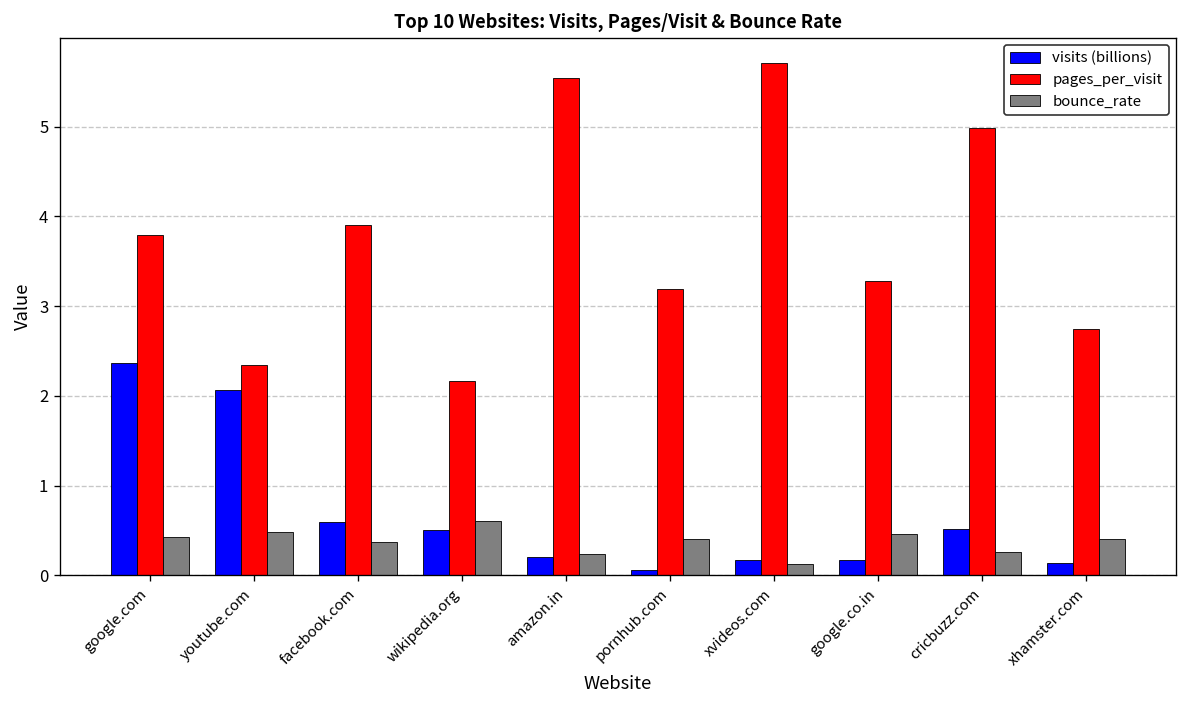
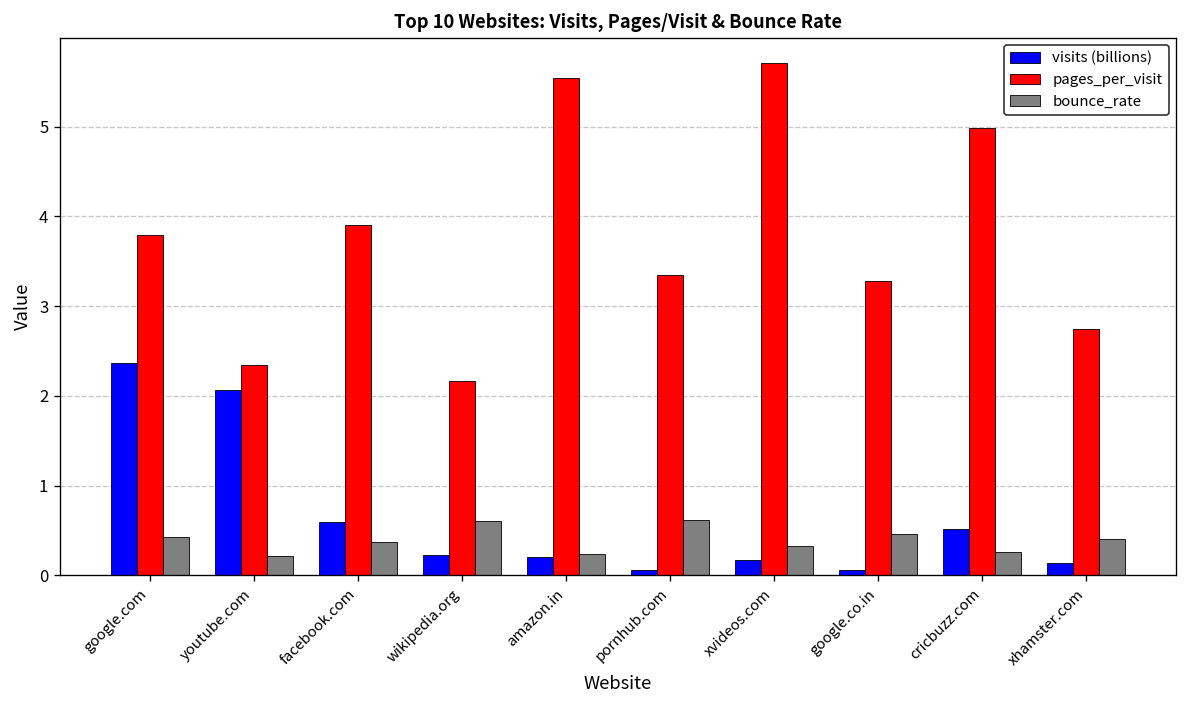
  {
    "visits (billions)": {
      "google.com": 2.4,
      "youtube.com": 2.1,
      "facebook.com": 0.6,
-     "wikipedia.org": 0.5,
+     "wikipedia.org": 0.2,
      "amazon.in": 0.2,
      "pornhub.com": 0.1,
      "xvideos.com": 0.2,
-     "google.co.in": 0.2,
+     "google.co.in": 0.1,
      "cricbuzz.com": 0.5,
      "xhamster.com": 0.1
    },
    "pages_per_visit": {
      "google.com": 3.8,
      "youtube.com": 2.3,
      "facebook.com": 3.9,
      "wikipedia.org": 2.2,
      "amazon.in": 5.5,
-     "pornhub.com": 3.2,
+     "pornhub.com": 3.4,
      "xvideos.com": 5.7,
      "google.co.in": 3.3,
      "cricbuzz.com": 5.0,
      "xhamster.com": 2.7
    },
    "bounce_rate": {
      "google.com": 0.4,
-     "youtube.com": 0.5,
+     "youtube.com": 0.2,
      "facebook.com": 0.4,
      "wikipedia.org": 0.6,
      "amazon.in": 0.2,
-     "pornhub.com": 0.4,
-     "xvideos.com": 0.1,
+     "pornhub.com": 0.6,
+     "xvideos.com": 0.3,
      "google.co.in": 0.5,
      "cricbuzz.com": 0.3,
      "xhamster.com": 0.4
    }
  }
